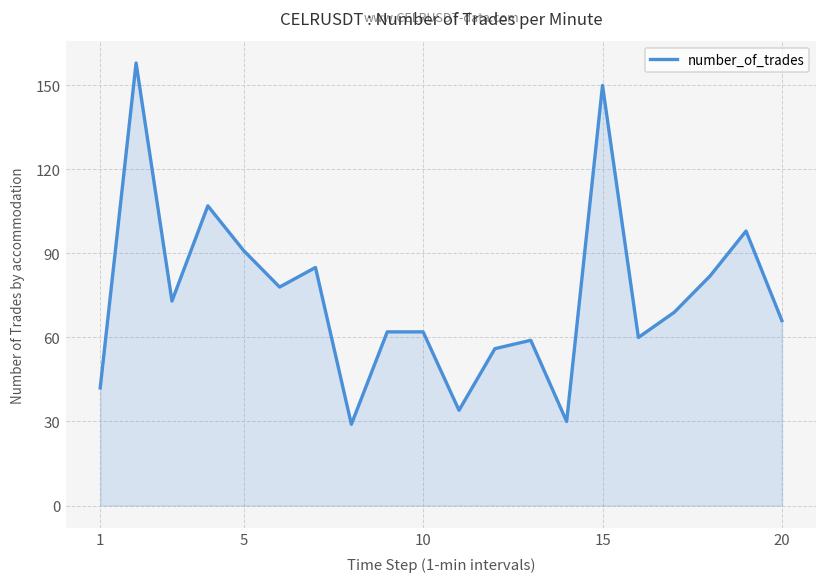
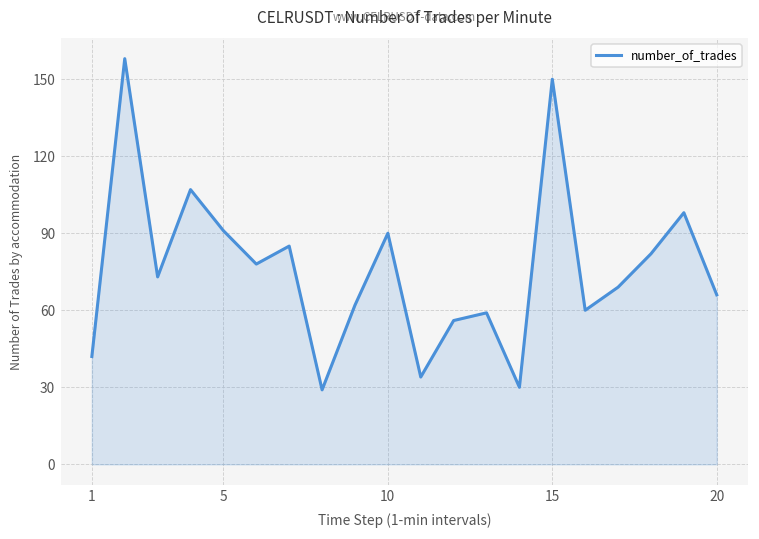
  {
    "1": 42,
    "5": 91,
-   "10": 62,
+   "10": 90,
    "15": 150,
    "20": 66
  }
